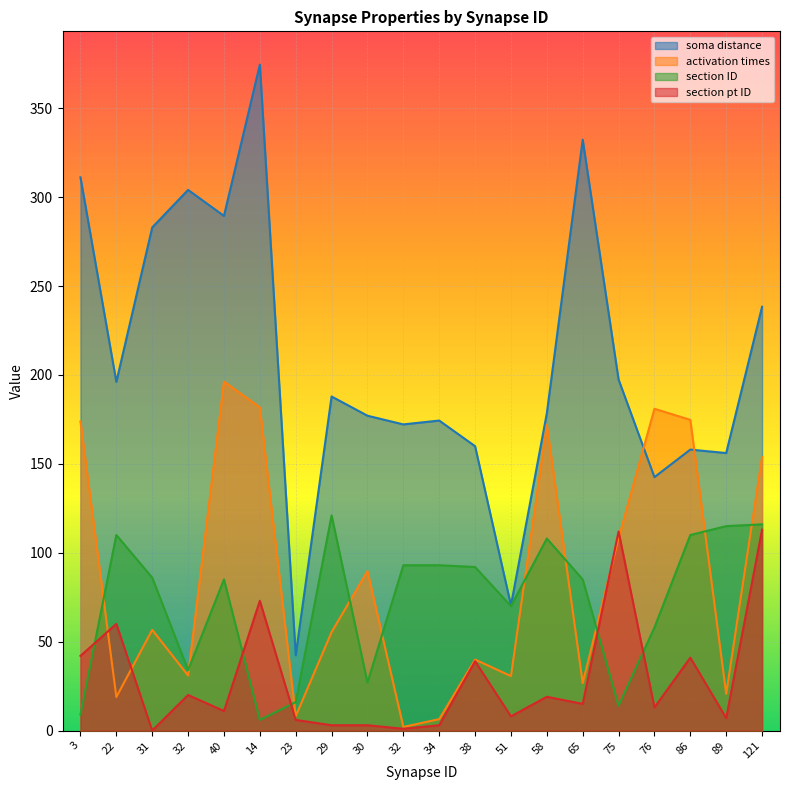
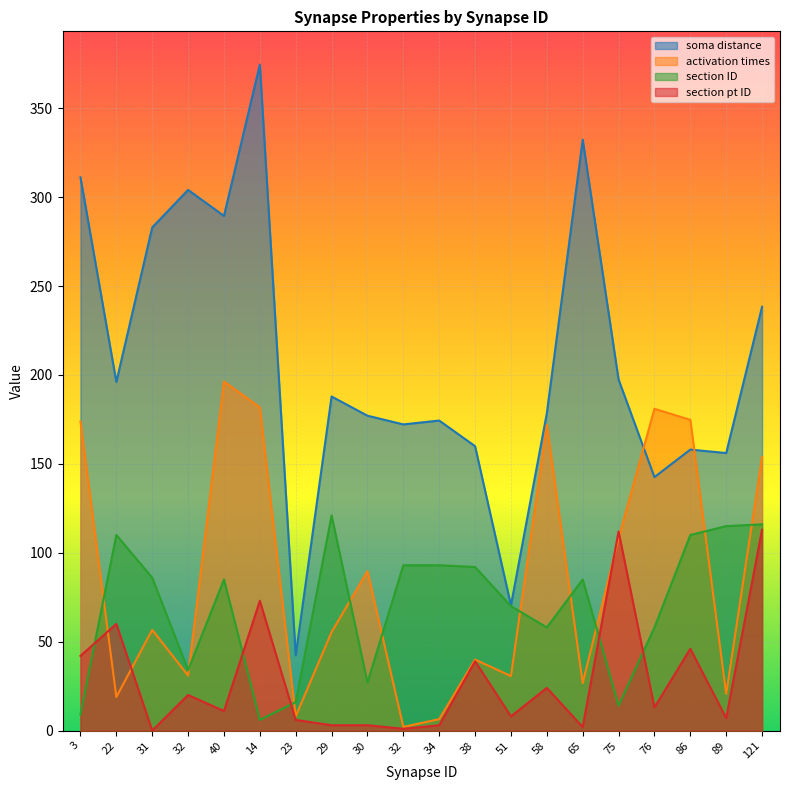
  {
    "soma distance": {
      "3": 311,
      "22": 196,
      "31": 283,
      "40": 289,
      "14": 375,
      "23": 42,
      "29": 188,
      "30": 177,
      "34": 174,
      "38": 160,
      "58": 178,
      "65": 332,
      "75": 197,
      "76": 143,
      "86": 158,
      "89": 156,
      "121": 238
    },
    "activation times": {
      "3": 174,
      "22": 19,
      "31": 57,
      "40": 196,
      "14": 182,
      "23": 8,
      "29": 55,
      "30": 90,
      "34": 6,
      "51": 31,
      "58": 172,
      "65": 27,
      "75": 108,
      "76": 181,
      "86": 175,
      "89": 21,
      "121": 154
    },
    "section ID": {
      "3": 9,
      "22": 110,
      "31": 86,
      "40": 85,
      "14": 6,
      "23": 16,
      "29": 121,
      "30": 27,
      "34": 93,
      "38": 92,
-     "58": 108,
+     "58": 58,
      "65": 85,
      "75": 14,
      "76": 58,
      "86": 110,
      "89": 115,
      "121": 116
    },
    "section pt ID": {
      "3": 42,
      "22": 60,
      "31": 0,
      "40": 11,
      "14": 73,
      "23": 6,
      "29": 3,
      "30": 3,
      "34": 3,
      "51": 8,
-     "58": 19,
-     "65": 15,
+     "58": 24,
+     "65": 2,
      "75": 112,
      "76": 13,
-     "86": 41,
+     "86": 46,
      "89": 7,
      "121": 113
    }
  }
